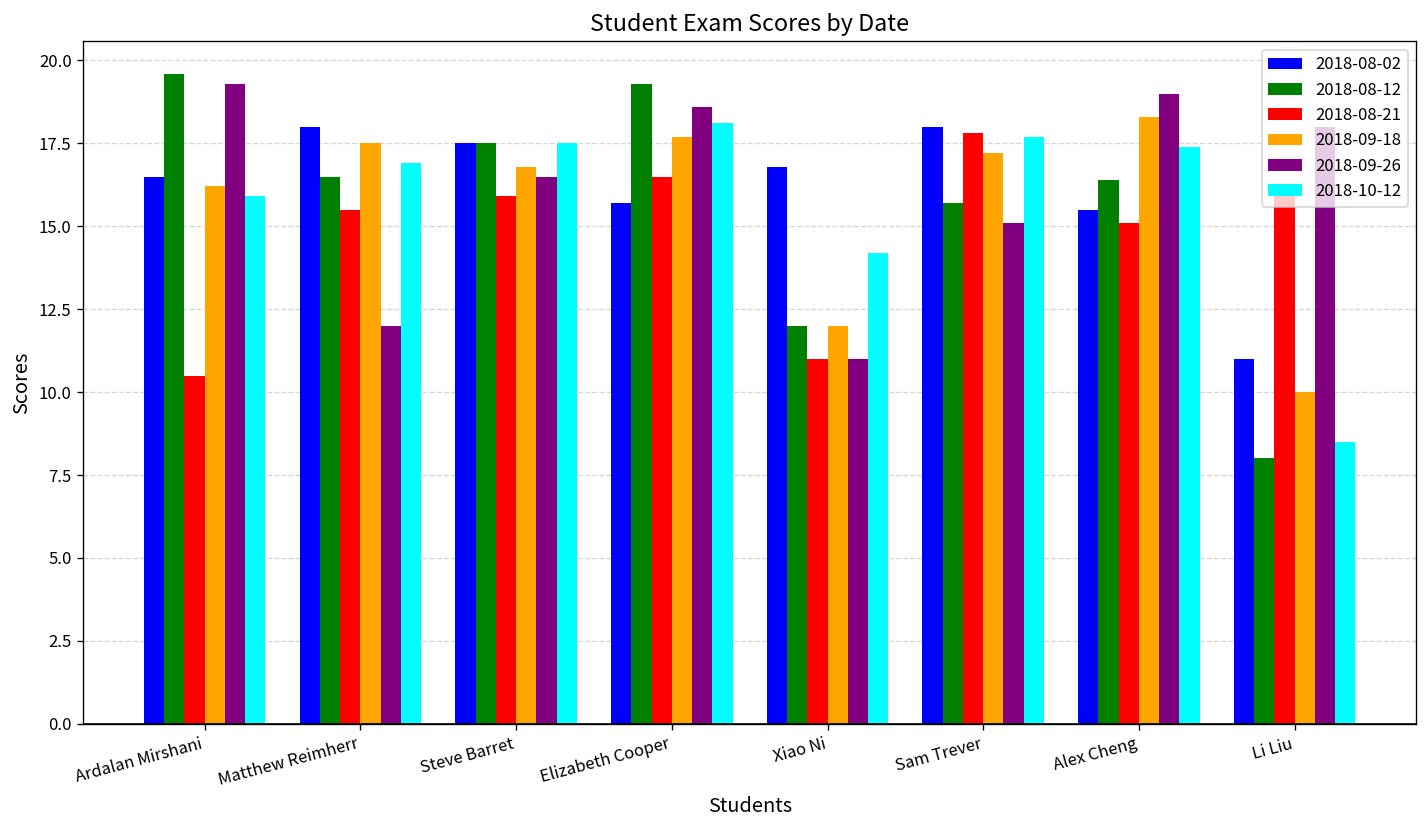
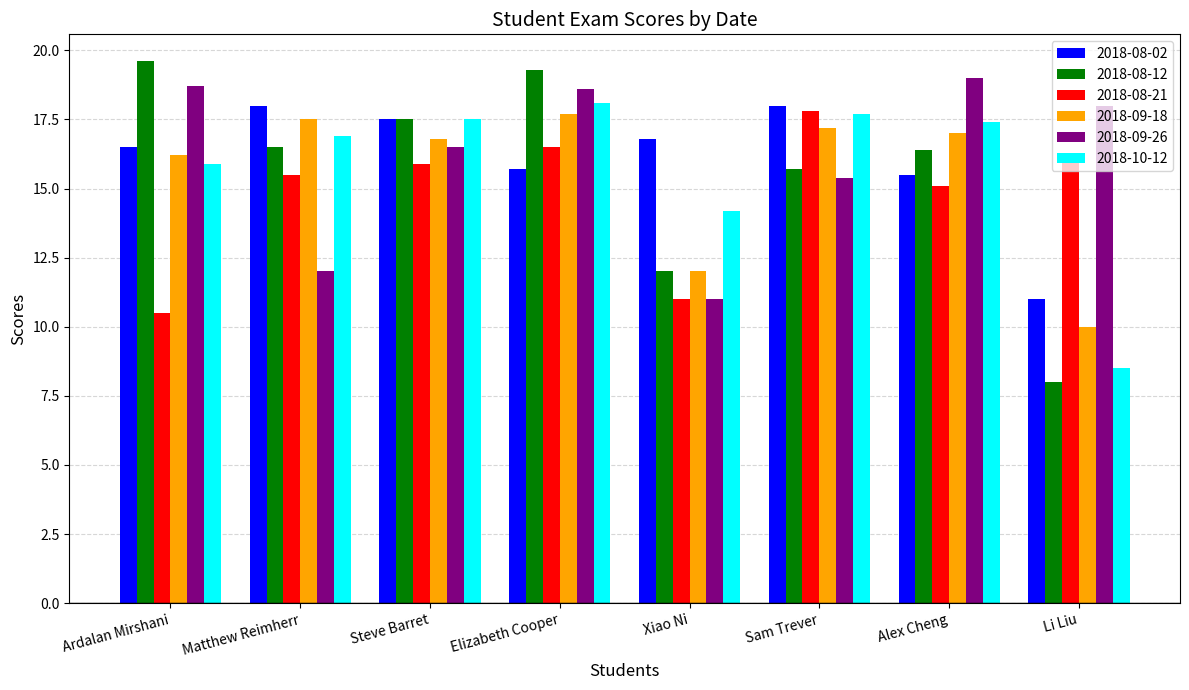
  {
    "2018-08-02": {
      "Ardalan Mirshani": 16.5,
      "Matthew Reimherr": 18.0,
      "Steve Barret": 17.5,
      "Elizabeth Cooper": 15.7,
      "Xiao Ni": 16.8,
      "Sam Trever": 18.0,
      "Alex Cheng": 15.5,
      "Li Liu": 11.0
    },
    "2018-08-12": {
      "Ardalan Mirshani": 19.6,
      "Matthew Reimherr": 16.5,
      "Steve Barret": 17.5,
      "Elizabeth Cooper": 19.3,
      "Xiao Ni": 12.0,
      "Sam Trever": 15.7,
      "Alex Cheng": 16.4,
      "Li Liu": 8.0
    },
    "2018-08-21": {
      "Ardalan Mirshani": 10.5,
      "Matthew Reimherr": 15.5,
      "Steve Barret": 15.9,
      "Elizabeth Cooper": 16.5,
      "Xiao Ni": 11.0,
      "Sam Trever": 17.8,
      "Alex Cheng": 15.1
    },
    "2018-09-18": {
      "Ardalan Mirshani": 16.2,
      "Matthew Reimherr": 17.5,
      "Steve Barret": 16.8,
      "Elizabeth Cooper": 17.7,
      "Xiao Ni": 12.0,
      "Sam Trever": 17.2,
-     "Alex Cheng": 18.3,
+     "Alex Cheng": 17.0,
      "Li Liu": 10.0
    },
    "2018-09-26": {
-     "Ardalan Mirshani": 19.3,
+     "Ardalan Mirshani": 18.7,
      "Matthew Reimherr": 12.0,
      "Steve Barret": 16.5,
      "Elizabeth Cooper": 18.6,
      "Xiao Ni": 11.0,
-     "Sam Trever": 15.1,
+     "Sam Trever": 15.4,
      "Alex Cheng": 19.0
    },
    "2018-10-12": {
      "Ardalan Mirshani": 15.9,
      "Matthew Reimherr": 16.9,
      "Steve Barret": 17.5,
      "Elizabeth Cooper": 18.1,
      "Xiao Ni": 14.2,
      "Sam Trever": 17.7,
      "Alex Cheng": 17.4,
      "Li Liu": 8.5
    }
  }
